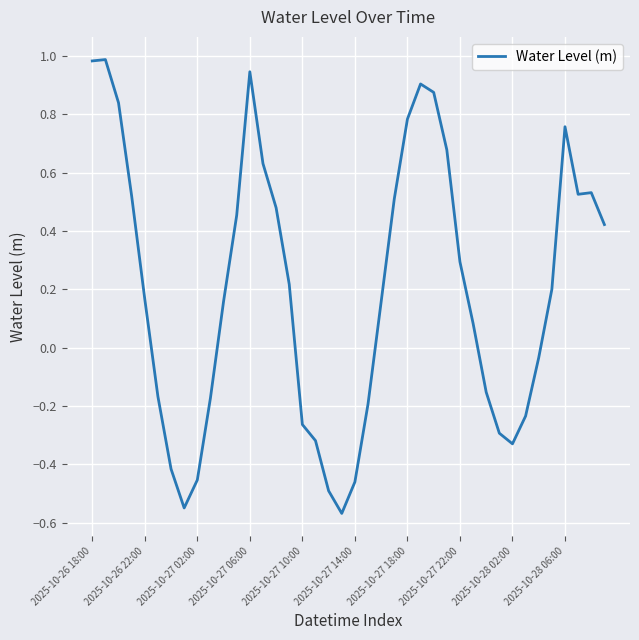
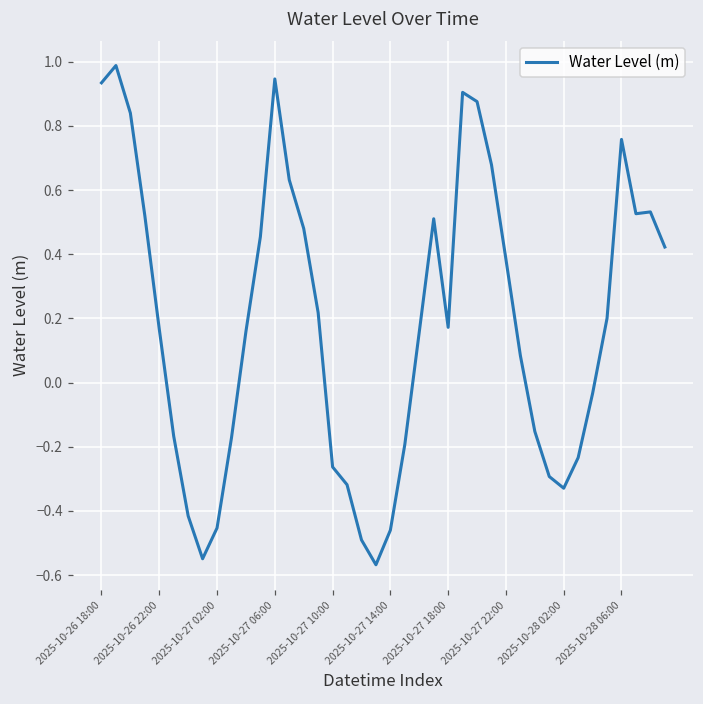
  {
-   "2025-10-26 18:00": 0.98,
+   "2025-10-26 18:00": 0.93,
    "2025-10-26 22:00": 0.17,
    "2025-10-27 02:00": -0.45,
    "2025-10-27 06:00": 0.95,
    "2025-10-27 10:00": -0.26,
    "2025-10-27 14:00": -0.46,
-   "2025-10-27 18:00": 0.78,
-   "2025-10-27 22:00": 0.29,
+   "2025-10-27 18:00": 0.17,
+   "2025-10-27 22:00": 0.38,
    "2025-10-28 02:00": -0.33,
    "2025-10-28 06:00": 0.76
  }
